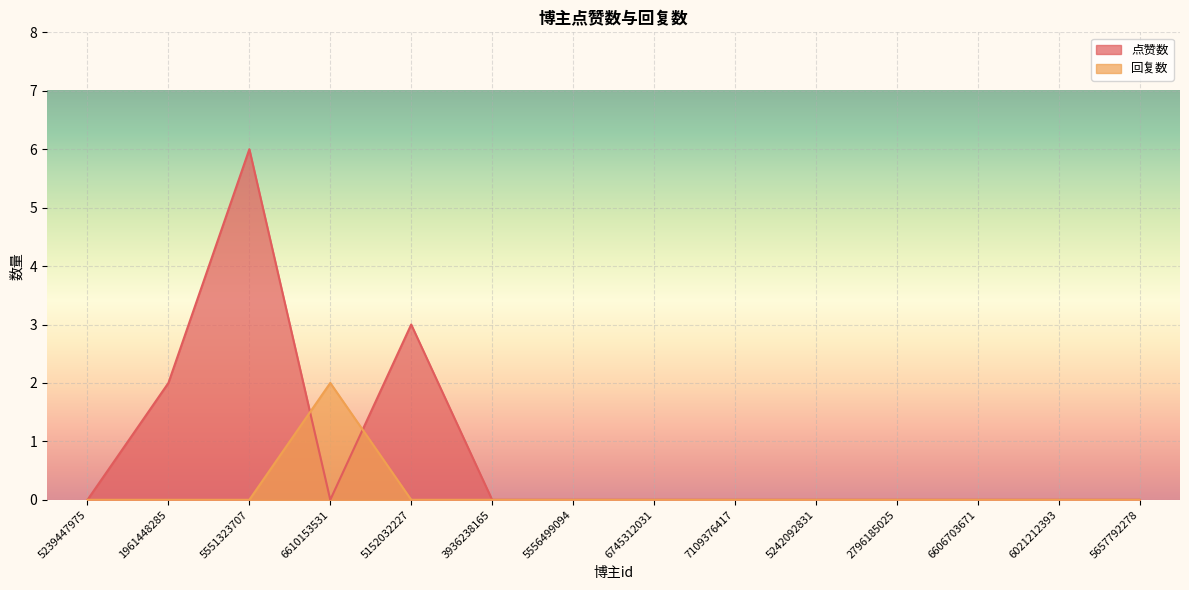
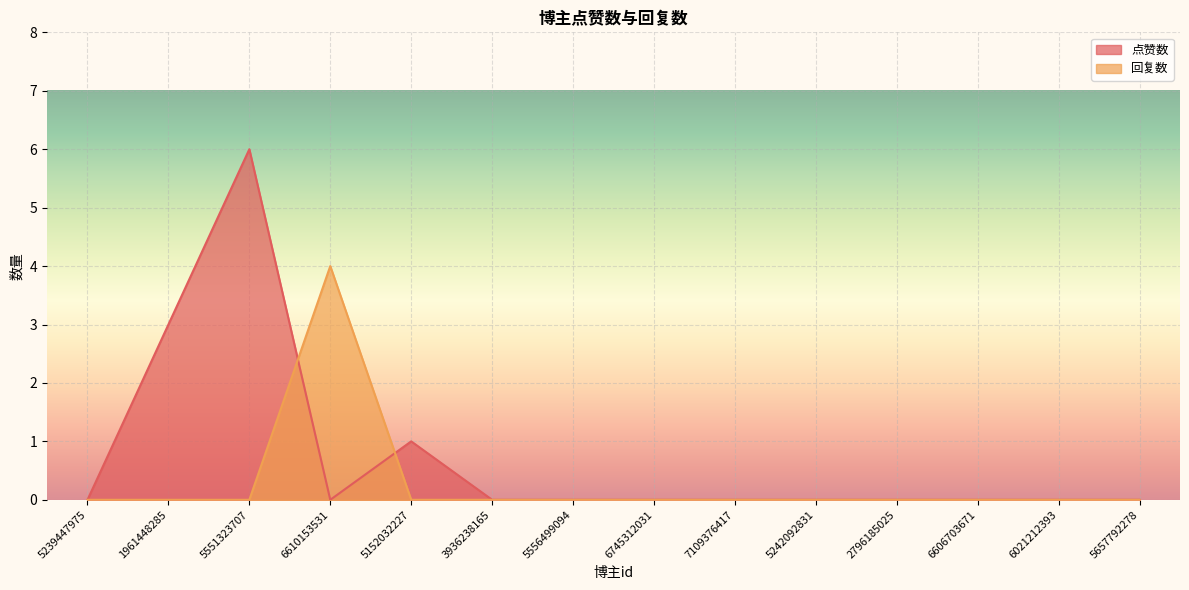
  {
    "点赞数": {
-     "1961448285": 2,
+     "1961448285": 3,
      "5551323707": 6,
      "6610153531": 0,
-     "5152032227": 3
+     "5152032227": 1
    },
    "回复数": {
      "1961448285": 0,
      "5551323707": 0,
-     "6610153531": 2,
+     "6610153531": 4,
      "5152032227": 0
    }
  }
